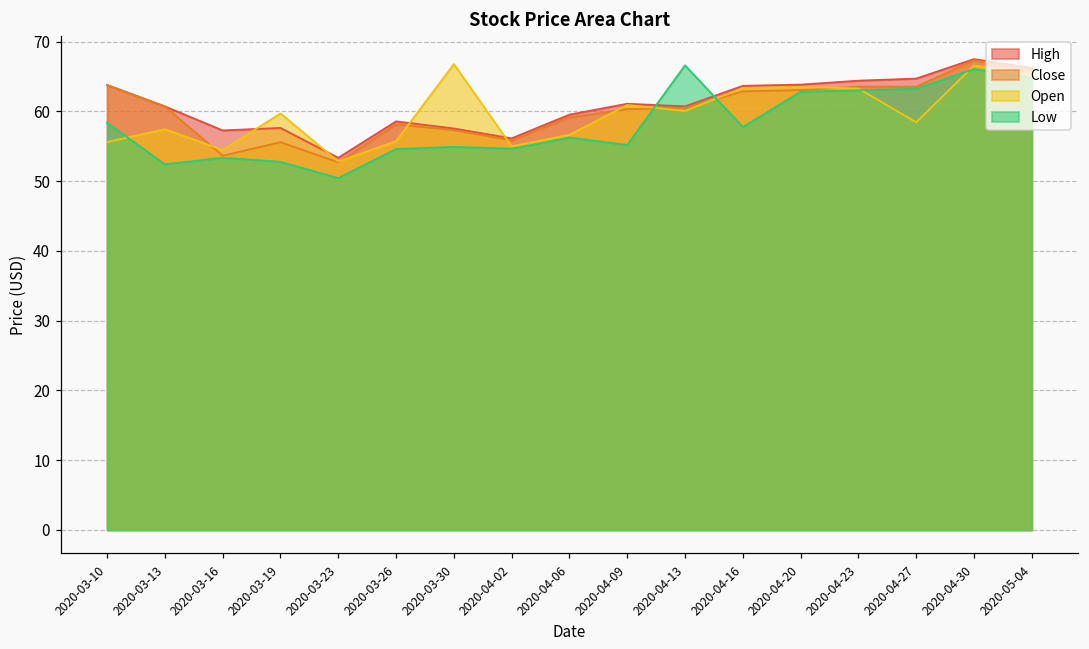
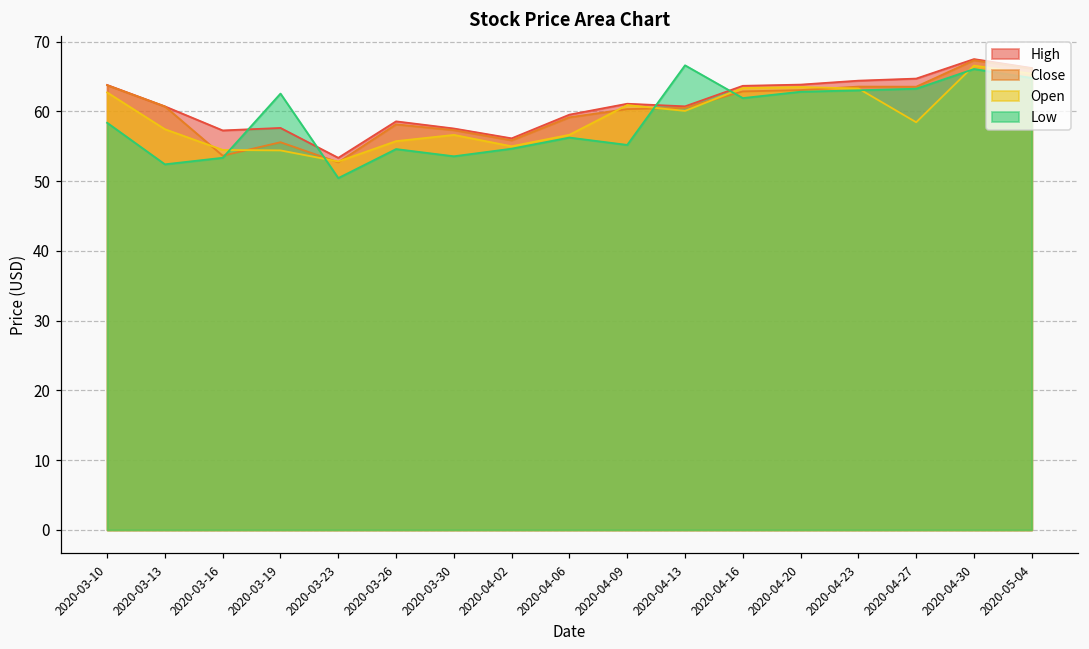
  {
    "Open": {
-     "2020-03-10": 56,
+     "2020-03-10": 63,
      "2020-03-13": 57,
      "2020-03-16": 54,
-     "2020-03-19": 60,
+     "2020-03-19": 54,
      "2020-03-26": 56,
-     "2020-03-30": 67,
+     "2020-03-30": 57,
      "2020-04-06": 57,
      "2020-04-13": 60,
      "2020-04-27": 58,
      "2020-04-30": 67
    },
    "Low": {
      "2020-03-10": 58,
      "2020-03-13": 52,
-     "2020-03-19": 53,
+     "2020-03-19": 63,
      "2020-03-23": 50,
      "2020-03-26": 55,
-     "2020-03-30": 55,
+     "2020-03-30": 54,
      "2020-04-06": 56,
      "2020-04-09": 55,
      "2020-04-13": 67,
-     "2020-04-16": 58,
+     "2020-04-16": 62,
      "2020-04-30": 66
    }
  }
